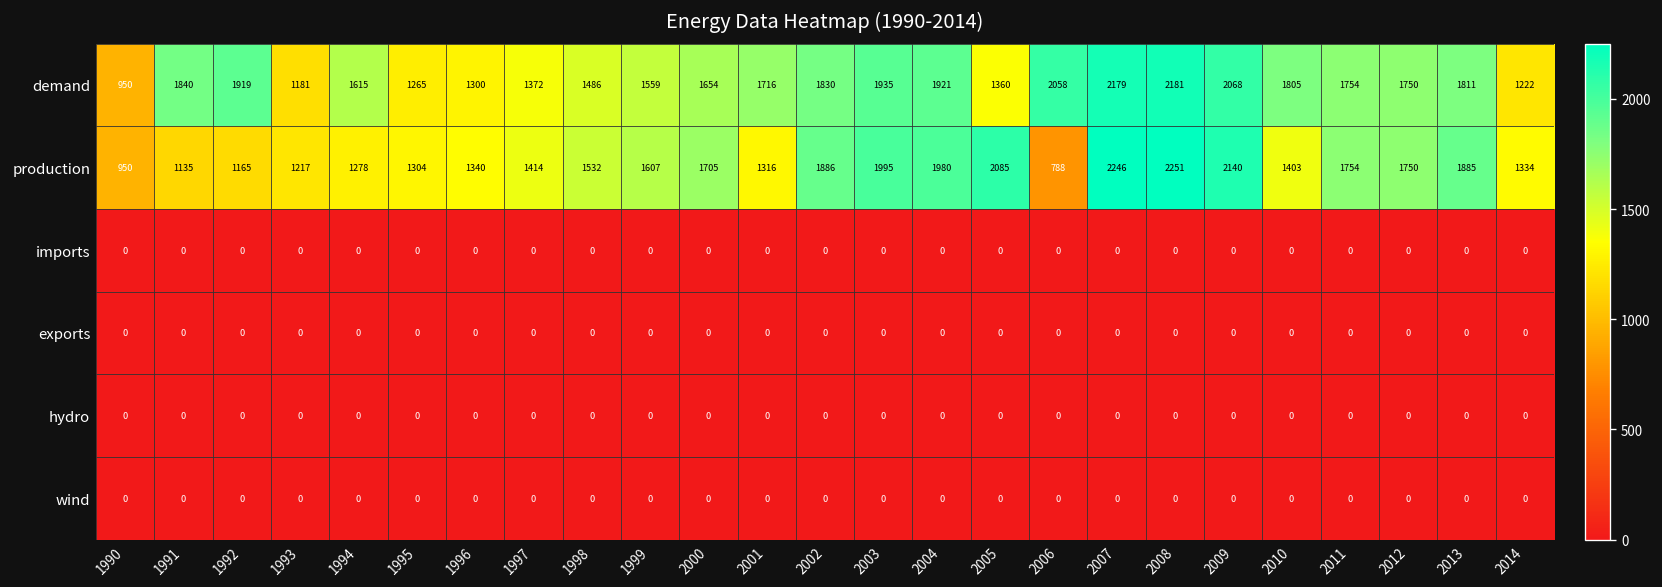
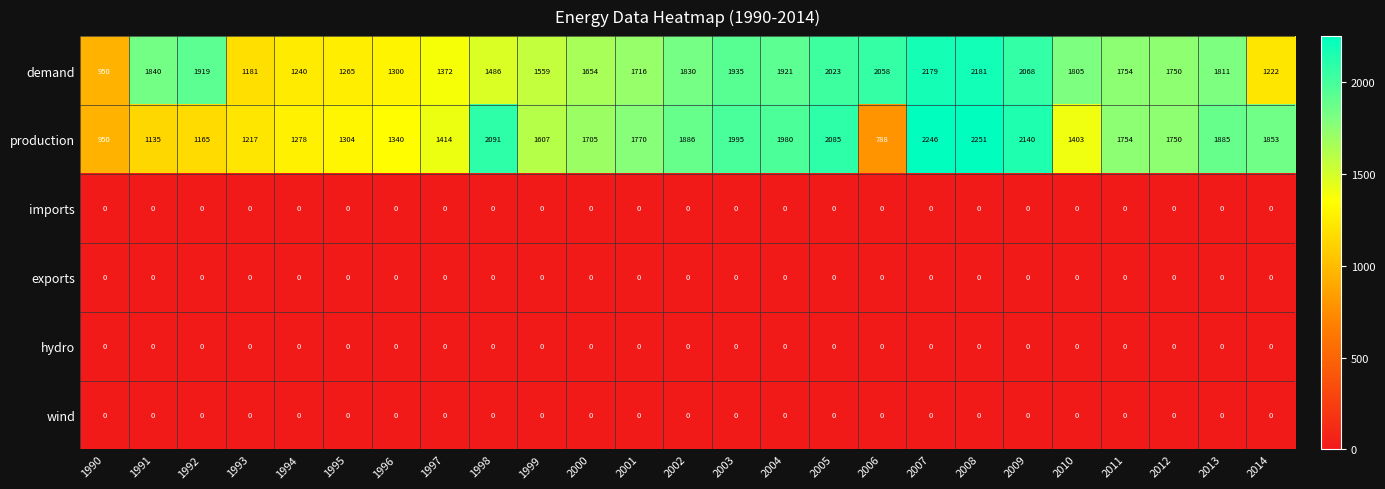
  {
    "demand": {
      "1990": 950,
      "1991": 1840,
      "1992": 1919,
      "1993": 1181,
-     "1994": 1615,
+     "1994": 1240,
      "1995": 1265,
      "1996": 1300,
      "1997": 1372,
      "1998": 1486,
      "1999": 1559,
      "2000": 1654,
      "2001": 1716,
      "2002": 1830,
      "2003": 1935,
      "2004": 1921,
-     "2005": 1360,
+     "2005": 2023,
      "2006": 2058,
      "2007": 2179,
      "2008": 2181,
      "2009": 2068,
      "2010": 1805,
      "2011": 1754,
      "2012": 1750,
      "2013": 1811,
      "2014": 1222
    },
    "production": {
      "1990": 950,
      "1991": 1135,
      "1992": 1165,
      "1993": 1217,
      "1994": 1278,
      "1995": 1304,
      "1996": 1340,
      "1997": 1414,
-     "1998": 1532,
+     "1998": 2091,
      "1999": 1607,
      "2000": 1705,
-     "2001": 1316,
+     "2001": 1770,
      "2002": 1886,
      "2003": 1995,
      "2004": 1980,
      "2005": 2085,
      "2006": 788,
      "2007": 2246,
      "2008": 2251,
      "2009": 2140,
      "2010": 1403,
      "2011": 1754,
      "2012": 1750,
      "2013": 1885,
-     "2014": 1334
+     "2014": 1853
    },
    "imports": {
      "1990": 0,
      "1991": 0,
      "1992": 0,
      "1993": 0,
      "1994": 0,
      "1995": 0,
      "1996": 0,
      "1997": 0,
      "1998": 0,
      "1999": 0,
      "2000": 0,
      "2001": 0,
      "2002": 0,
      "2003": 0,
      "2004": 0,
      "2005": 0,
      "2006": 0,
      "2007": 0,
      "2008": 0,
      "2009": 0,
      "2010": 0,
      "2011": 0,
      "2012": 0,
      "2013": 0,
      "2014": 0
    },
    "exports": {
      "1990": 0,
      "1991": 0,
      "1992": 0,
      "1993": 0,
      "1994": 0,
      "1995": 0,
      "1996": 0,
      "1997": 0,
      "1998": 0,
      "1999": 0,
      "2000": 0,
      "2001": 0,
      "2002": 0,
      "2003": 0,
      "2004": 0,
      "2005": 0,
      "2006": 0,
      "2007": 0,
      "2008": 0,
      "2009": 0,
      "2010": 0,
      "2011": 0,
      "2012": 0,
      "2013": 0,
      "2014": 0
    },
    "hydro": {
      "1990": 0,
      "1991": 0,
      "1992": 0,
      "1993": 0,
      "1994": 0,
      "1995": 0,
      "1996": 0,
      "1997": 0,
      "1998": 0,
      "1999": 0,
      "2000": 0,
      "2001": 0,
      "2002": 0,
      "2003": 0,
      "2004": 0,
      "2005": 0,
      "2006": 0,
      "2007": 0,
      "2008": 0,
      "2009": 0,
      "2010": 0,
      "2011": 0,
      "2012": 0,
      "2013": 0,
      "2014": 0
    },
    "wind": {
      "1990": 0,
      "1991": 0,
      "1992": 0,
      "1993": 0,
      "1994": 0,
      "1995": 0,
      "1996": 0,
      "1997": 0,
      "1998": 0,
      "1999": 0,
      "2000": 0,
      "2001": 0,
      "2002": 0,
      "2003": 0,
      "2004": 0,
      "2005": 0,
      "2006": 0,
      "2007": 0,
      "2008": 0,
      "2009": 0,
      "2010": 0,
      "2011": 0,
      "2012": 0,
      "2013": 0,
      "2014": 0
    }
  }
